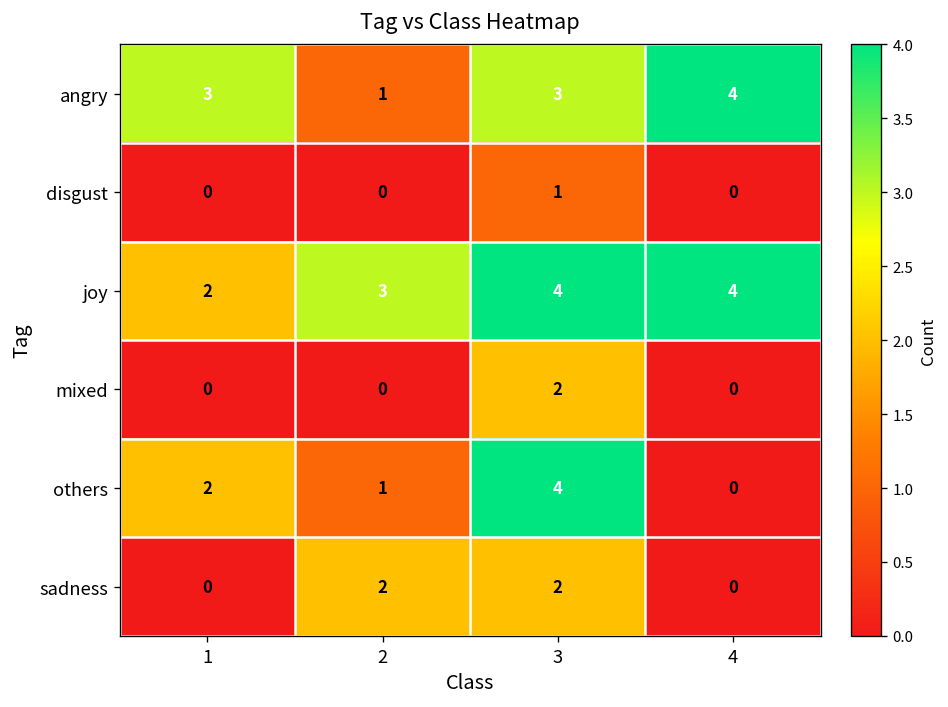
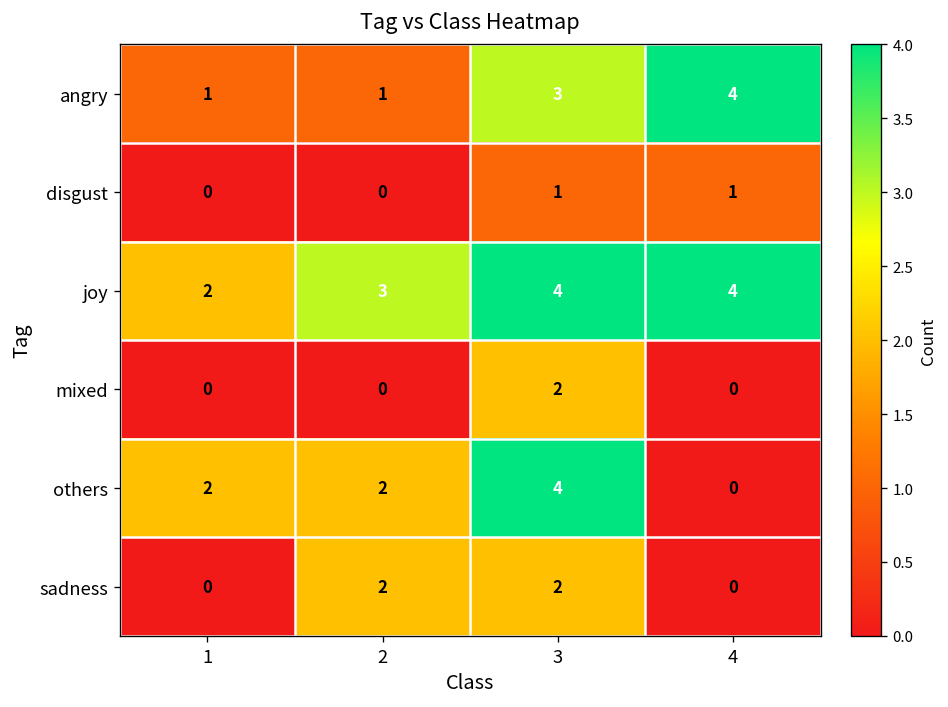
  {
    "angry": {
-     "1": 3,
+     "1": 1,
      "2": 1,
      "3": 3,
      "4": 4
    },
    "disgust": {
      "1": 0,
      "2": 0,
      "3": 1,
-     "4": 0
+     "4": 1
    },
    "joy": {
      "1": 2,
      "2": 3,
      "3": 4,
      "4": 4
    },
    "mixed": {
      "1": 0,
      "2": 0,
      "3": 2,
      "4": 0
    },
    "others": {
      "1": 2,
-     "2": 1,
+     "2": 2,
      "3": 4,
      "4": 0
    },
    "sadness": {
      "1": 0,
      "2": 2,
      "3": 2,
      "4": 0
    }
  }
